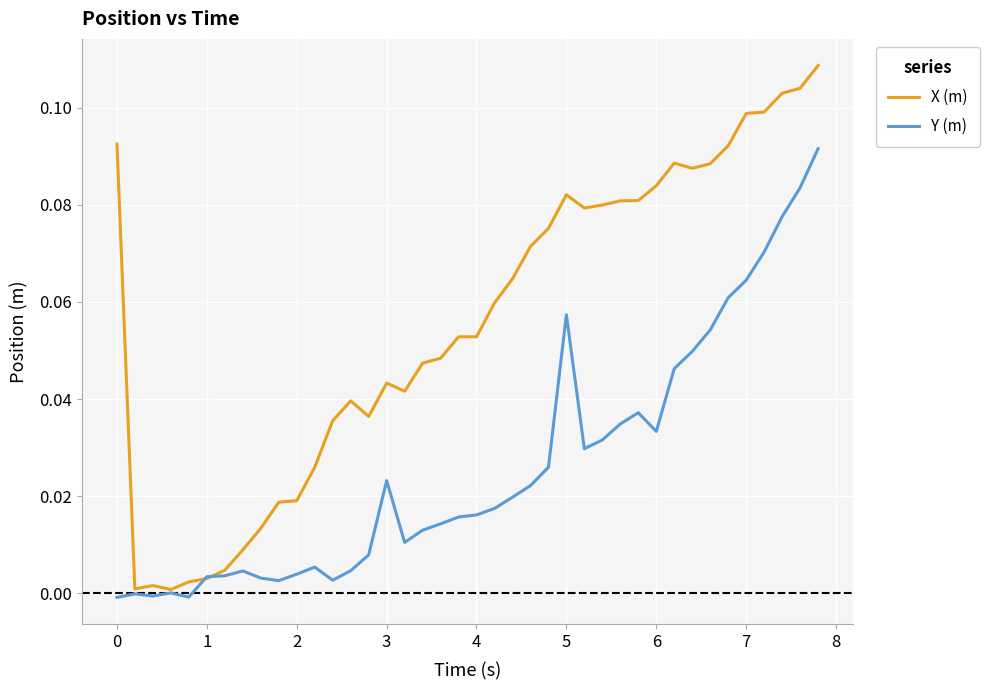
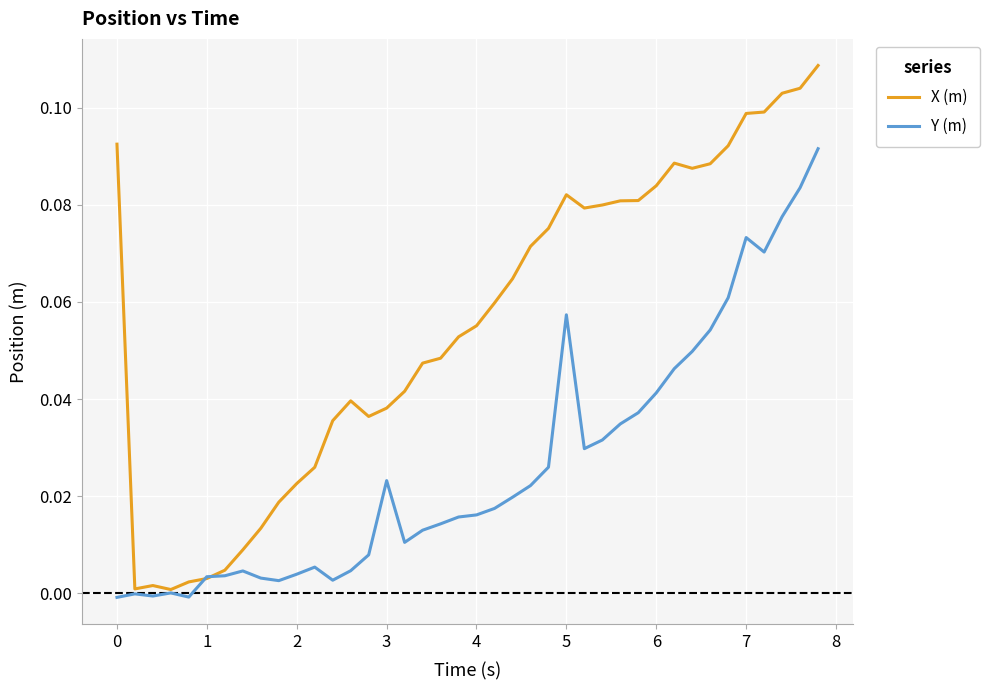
  {
    "X (m)": {
      "0": 0.092,
-     "2": 0.019,
-     "3": 0.043,
-     "4": 0.053,
+     "2": 0.023,
+     "3": 0.038,
+     "4": 0.055,
      "5": 0.082,
      "6": 0.084,
      "7": 0.099
    },
    "Y (m)": {
      "0": -0.001,
      "2": 0.004,
      "3": 0.023,
      "4": 0.016,
      "5": 0.057,
-     "6": 0.033,
-     "7": 0.064
+     "6": 0.041,
+     "7": 0.073
    }
  }
